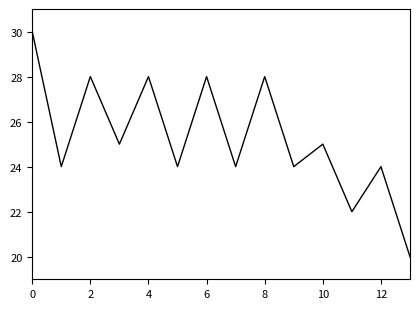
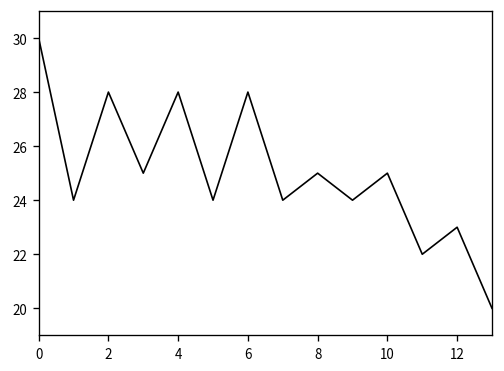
  {
    "0": 30,
    "2": 28,
    "4": 28,
    "6": 28,
-   "8": 28,
+   "8": 25,
    "10": 25,
-   "12": 24
+   "12": 23
  }
